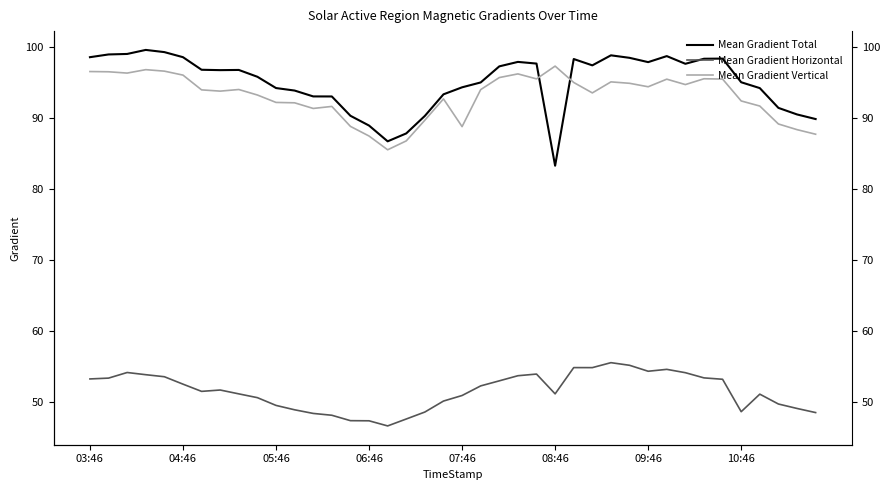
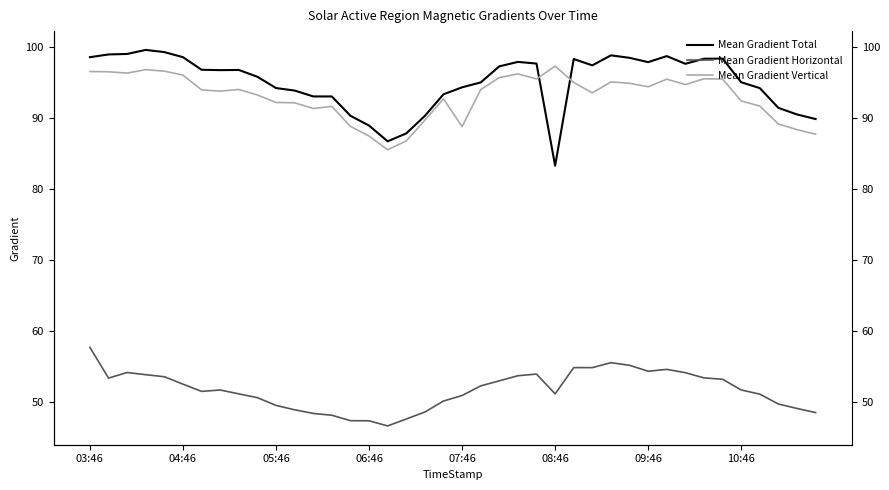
  {
    "Mean Gradient Total": {
      "03:46": 99,
      "04:46": 99,
      "05:46": 94,
      "06:46": 89,
      "07:46": 94,
      "08:46": 83,
      "09:46": 98,
      "10:46": 95
    },
    "Mean Gradient Horizontal": {
-     "03:46": 53,
+     "03:46": 58,
      "04:46": 53,
      "05:46": 50,
      "06:46": 47,
      "07:46": 51,
      "08:46": 51,
      "09:46": 54,
-     "10:46": 49
+     "10:46": 52
    },
    "Mean Gradient Vertical": {
      "03:46": 97,
      "04:46": 96,
      "05:46": 92,
      "06:46": 87,
      "07:46": 89,
      "08:46": 97,
      "09:46": 94,
      "10:46": 92
    }
  }
